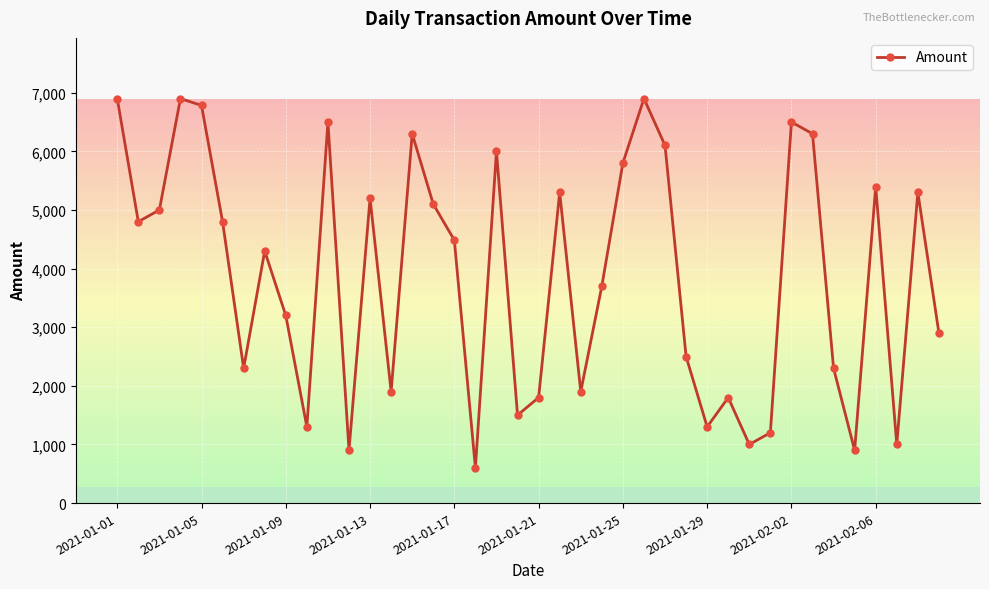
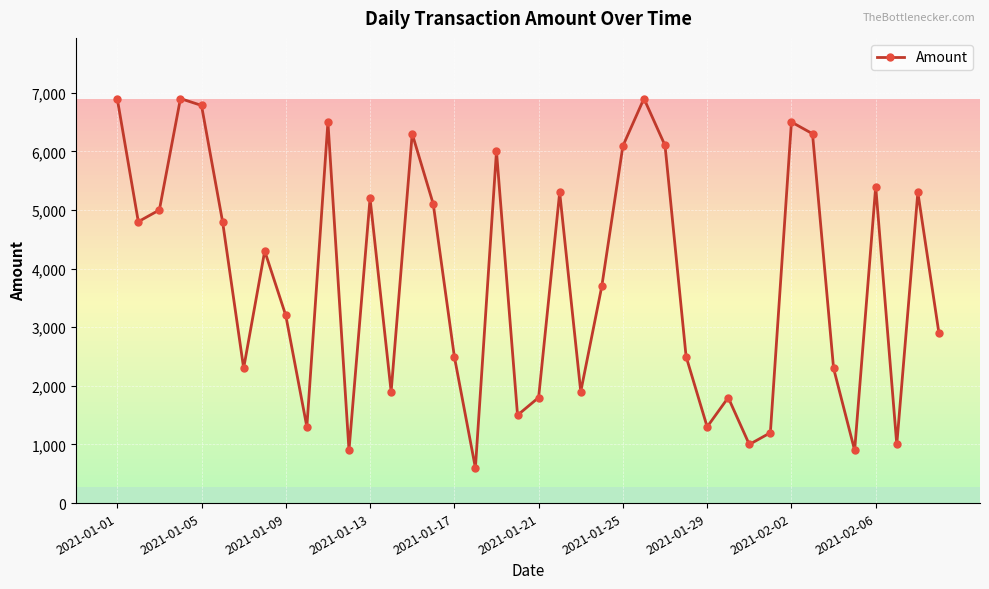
  {
    "2021-01-01": "6,900",
    "2021-01-05": "6,800",
    "2021-01-09": "3,200",
    "2021-01-13": "5,200",
-   "2021-01-17": "4,500",
+   "2021-01-17": "2,500",
    "2021-01-21": "1,800",
-   "2021-01-25": "5,800",
+   "2021-01-25": "6,100",
    "2021-01-29": "1,300",
    "2021-02-02": "6,500",
    "2021-02-06": "5,400"
  }
